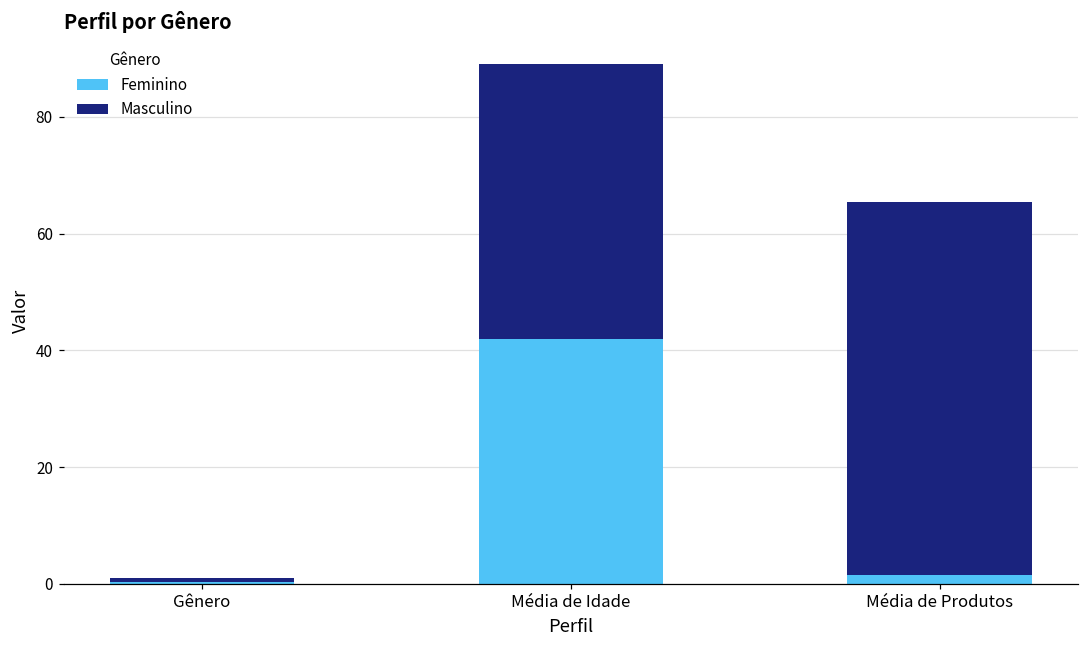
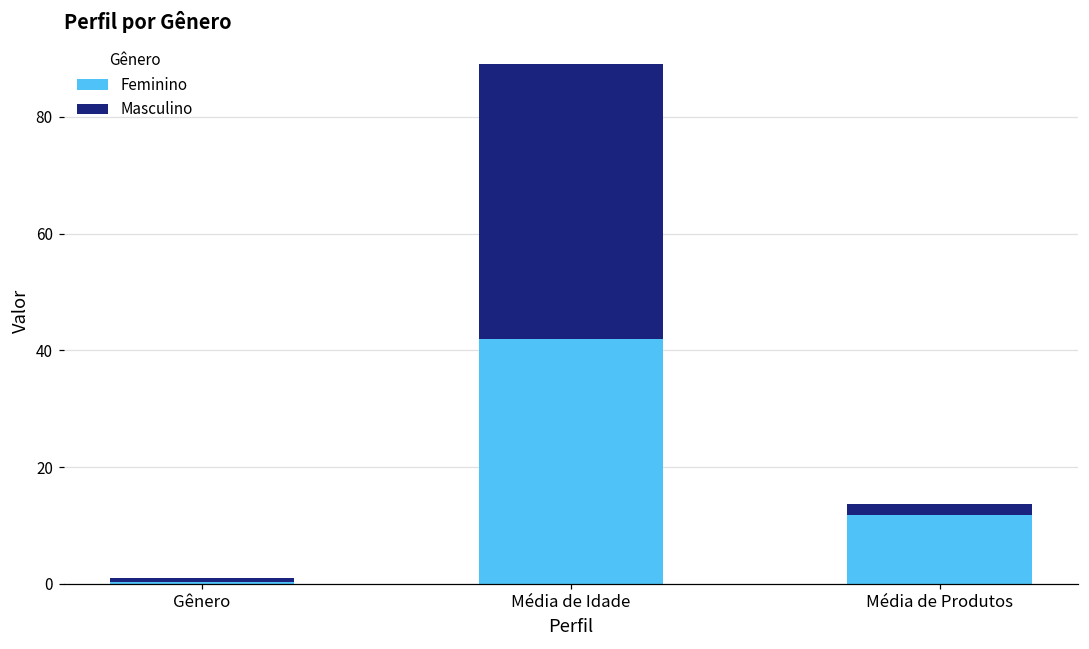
  {
    "Feminino": {
      "Média de Idade": 42,
-     "Média de Produtos": 1
+     "Média de Produtos": 12
    },
    "Masculino": {
      "Gênero": 1,
      "Média de Idade": 47,
-     "Média de Produtos": 64
+     "Média de Produtos": 2
    }
  }
